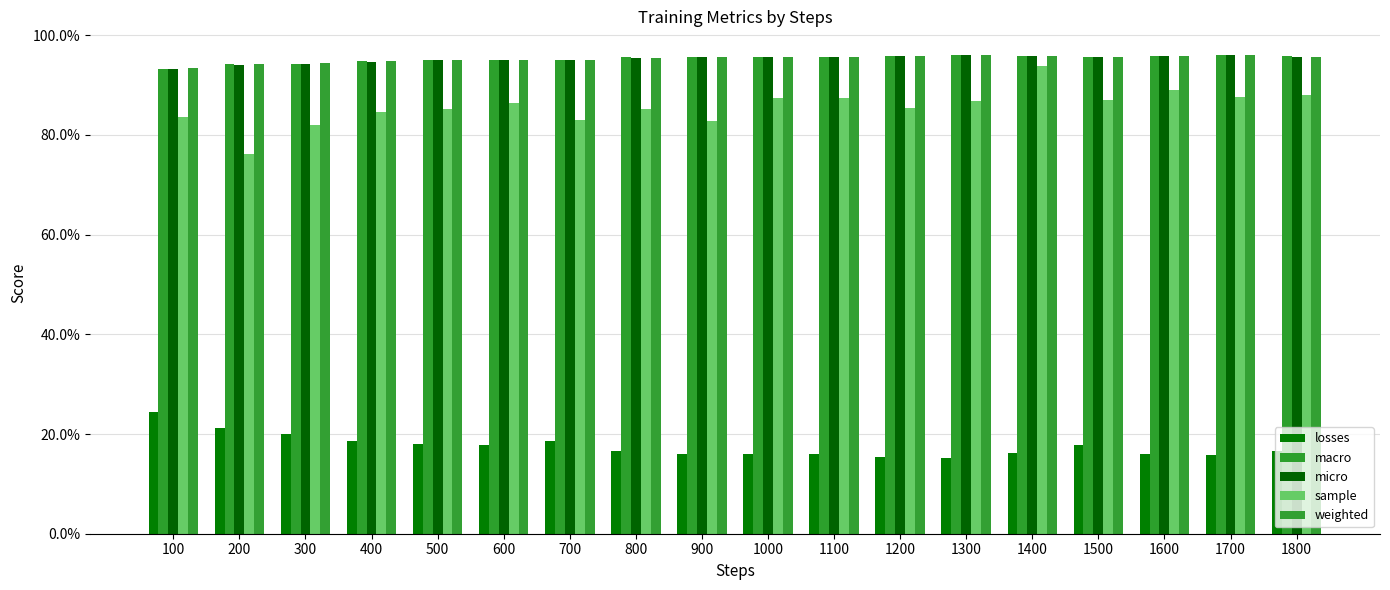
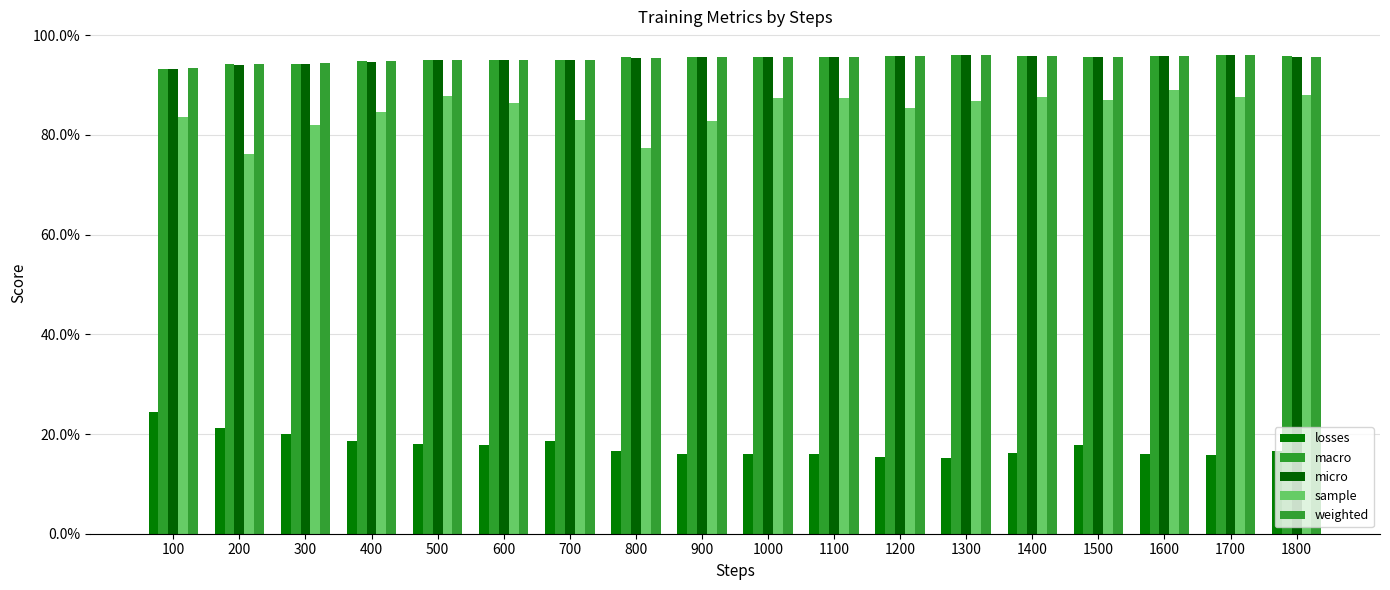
  {
    "sample": {
      "100": "84%",
      "200": "76%",
      "300": "82%",
      "400": "85%",
-     "500": "85%",
+     "500": "88%",
      "600": "86%",
      "700": "83%",
-     "800": "85%",
+     "800": "77%",
      "900": "83%",
      "1000": "87%",
      "1100": "87%",
      "1200": "85%",
      "1300": "87%",
-     "1400": "94%",
+     "1400": "88%",
      "1500": "87%",
      "1600": "89%",
      "1700": "88%",
      "1800": "88%"
    }
  }
